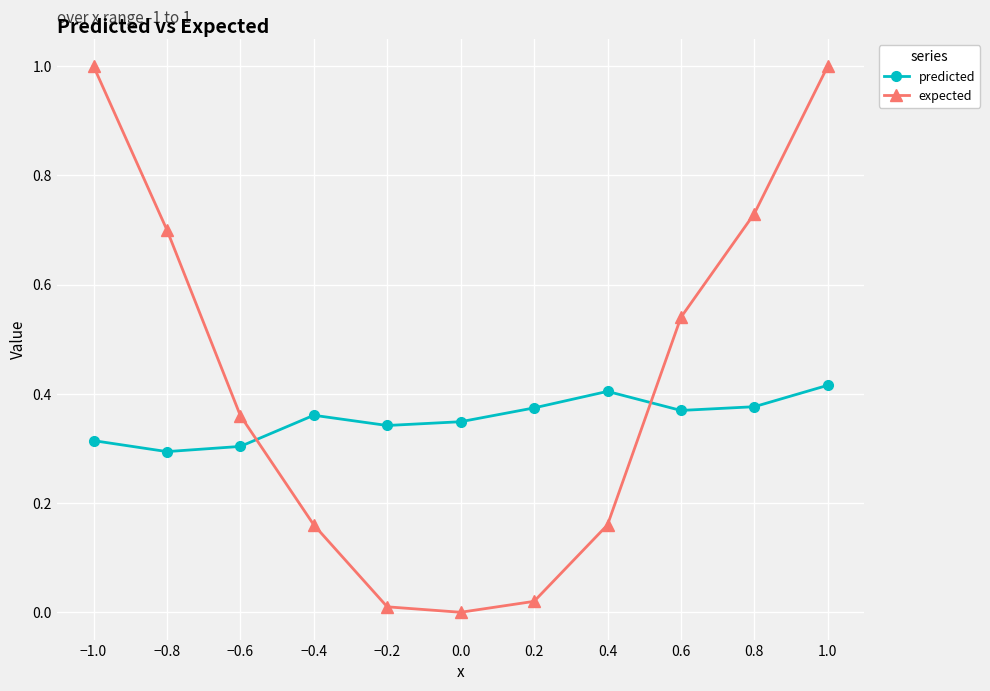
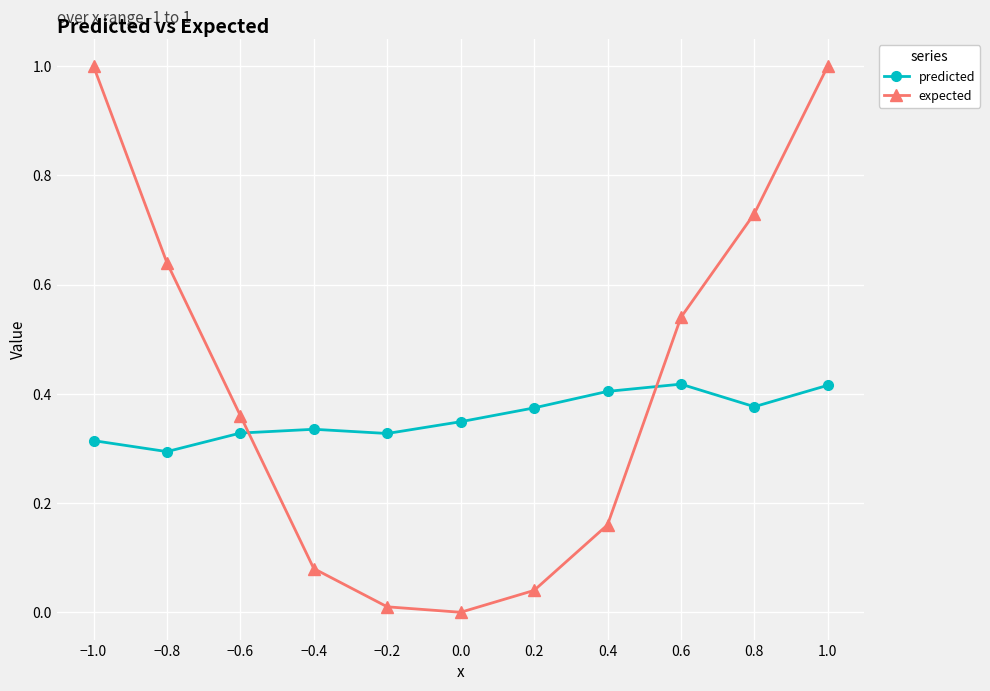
  {
    "predicted": {
      "−1.0": 0.31,
      "−0.8": 0.29,
-     "−0.6": 0.30,
-     "−0.4": 0.36,
-     "−0.2": 0.34,
+     "−0.6": 0.33,
+     "−0.4": 0.34,
+     "−0.2": 0.33,
      "0.0": 0.35,
      "0.2": 0.37,
      "0.4": 0.40,
-     "0.6": 0.37,
+     "0.6": 0.42,
      "0.8": 0.38,
      "1.0": 0.42
    },
    "expected": {
      "−1.0": 1.00,
-     "−0.8": 0.70,
+     "−0.8": 0.64,
      "−0.6": 0.36,
-     "−0.4": 0.16,
+     "−0.4": 0.08,
      "−0.2": 0.01,
      "0.0": 0.00,
-     "0.2": 0.02,
+     "0.2": 0.04,
      "0.4": 0.16,
      "0.6": 0.54,
      "0.8": 0.73,
      "1.0": 1.00
    }
  }
